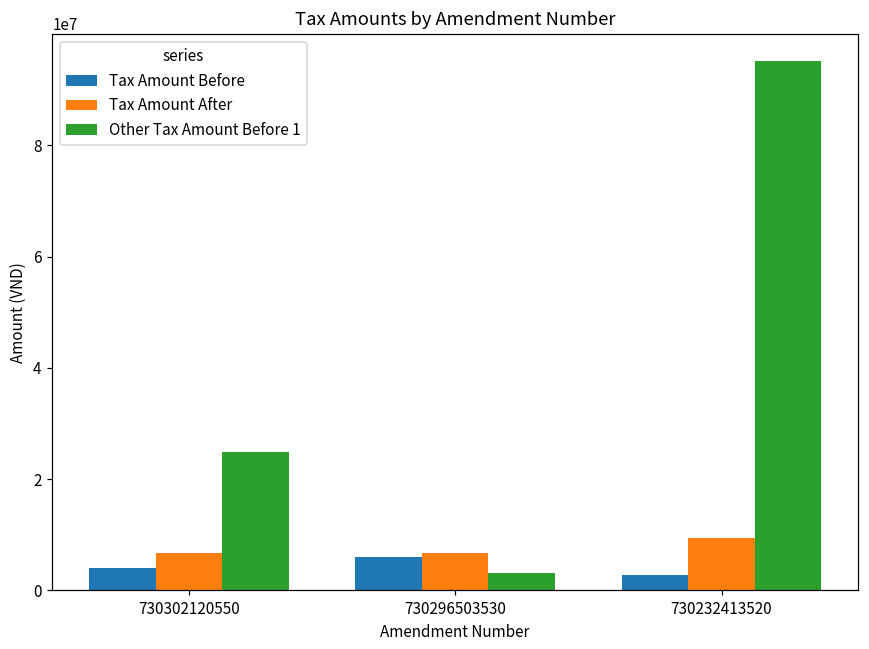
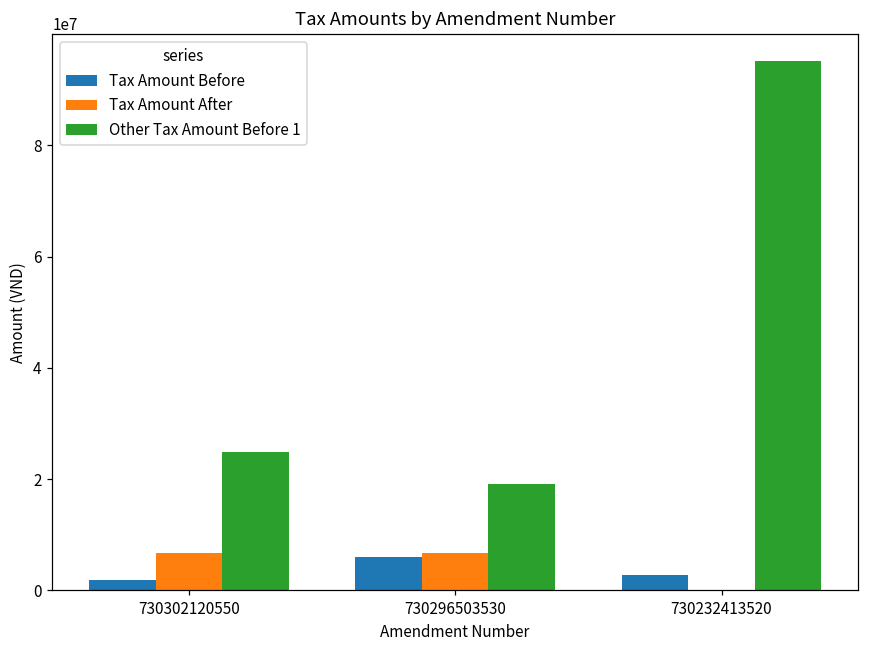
  {
    "Tax Amount Before": {
-     "730302120550": 4000000,
+     "730302120550": 2000000,
      "730296503530": 6000000,
      "730232413520": 3000000
    },
    "Tax Amount After": {
      "730302120550": 7000000,
      "730296503530": 7000000,
-     "730232413520": 9000000
+     "730232413520": 0
    },
    "Other Tax Amount Before 1": {
      "730302120550": 25000000,
-     "730296503530": 3000000,
+     "730296503530": 19000000,
      "730232413520": 95000000
    }
  }
